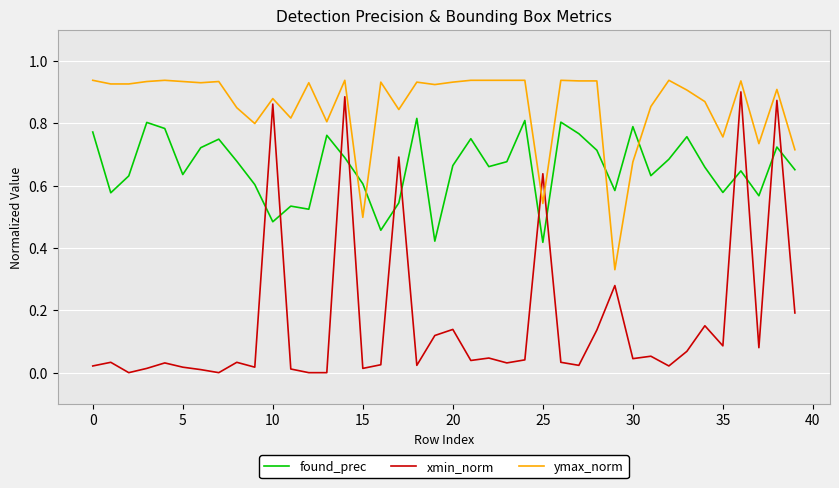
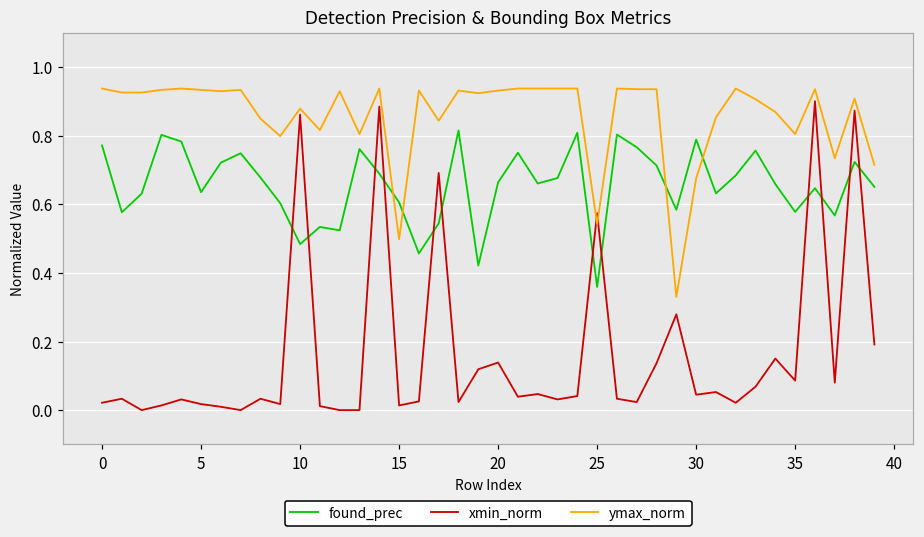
  {
    "found_prec": {
      "0": 0.77,
      "5": 0.64,
      "10": 0.48,
      "15": 0.61,
      "20": 0.66,
-     "25": 0.42,
+     "25": 0.36,
      "30": 0.79,
      "35": 0.58
    },
    "xmin_norm": {
      "0": 0.02,
      "5": 0.02,
      "10": 0.86,
      "15": 0.01,
      "20": 0.14,
-     "25": 0.64,
+     "25": 0.57,
      "30": 0.04,
      "35": 0.09
    },
    "ymax_norm": {
      "0": 0.94,
      "5": 0.93,
      "10": 0.88,
      "15": 0.50,
      "20": 0.93,
      "25": 0.54,
      "30": 0.68,
-     "35": 0.76
+     "35": 0.80
    }
  }
